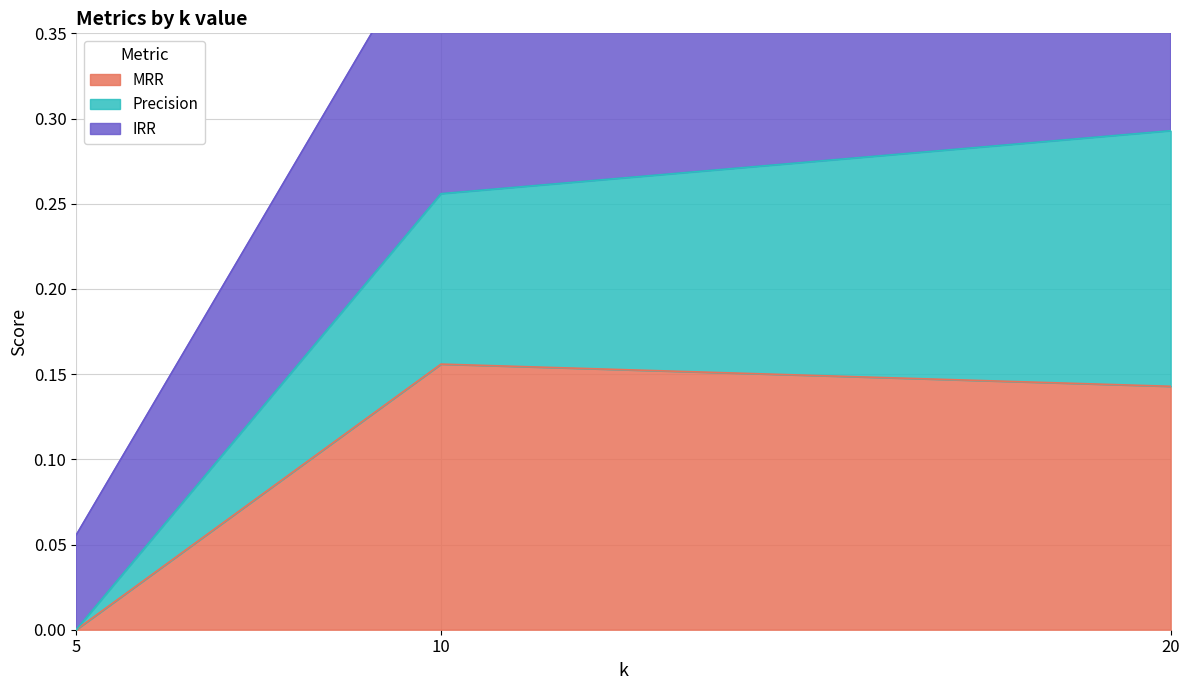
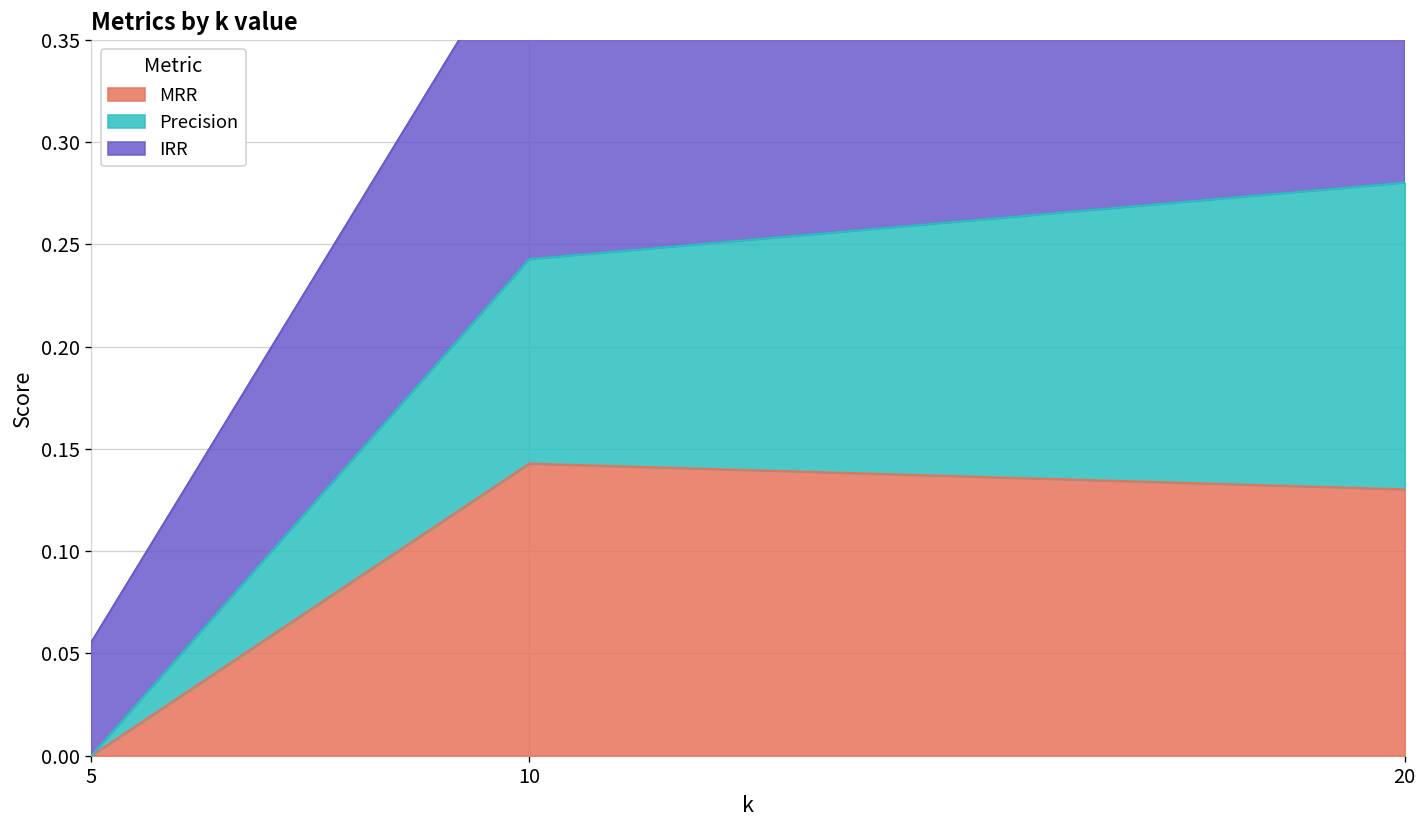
  {
    "MRR": {
-     "10": 0.156,
-     "20": 0.143
+     "10": 0.143,
+     "20": 0.130
    },
    "Precision": {
      "10": 0.100,
      "20": 0.150
    },
    "IRR": {
      "5": 0.056
    }
  }
